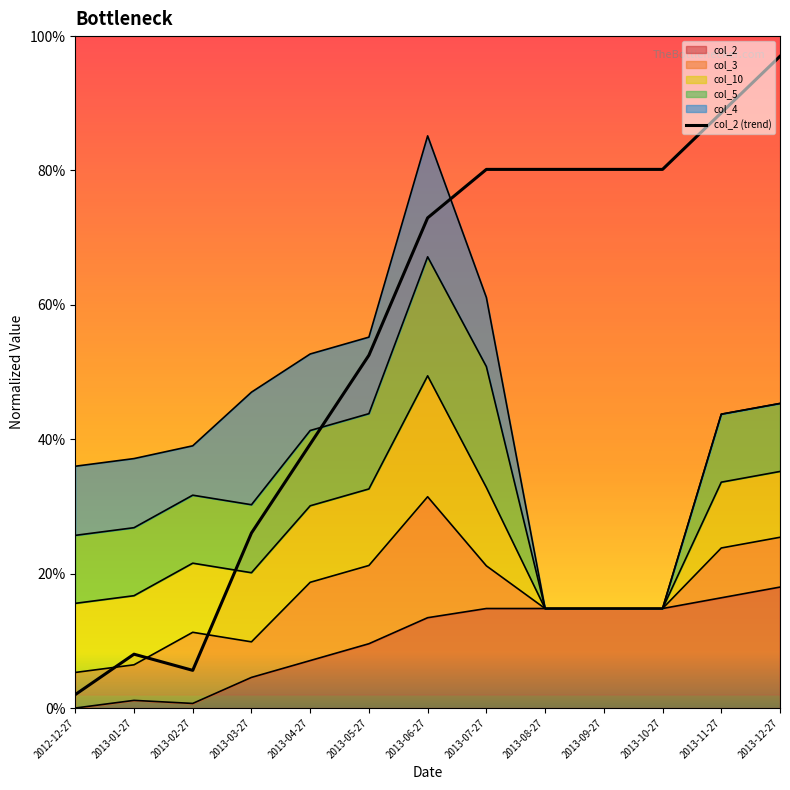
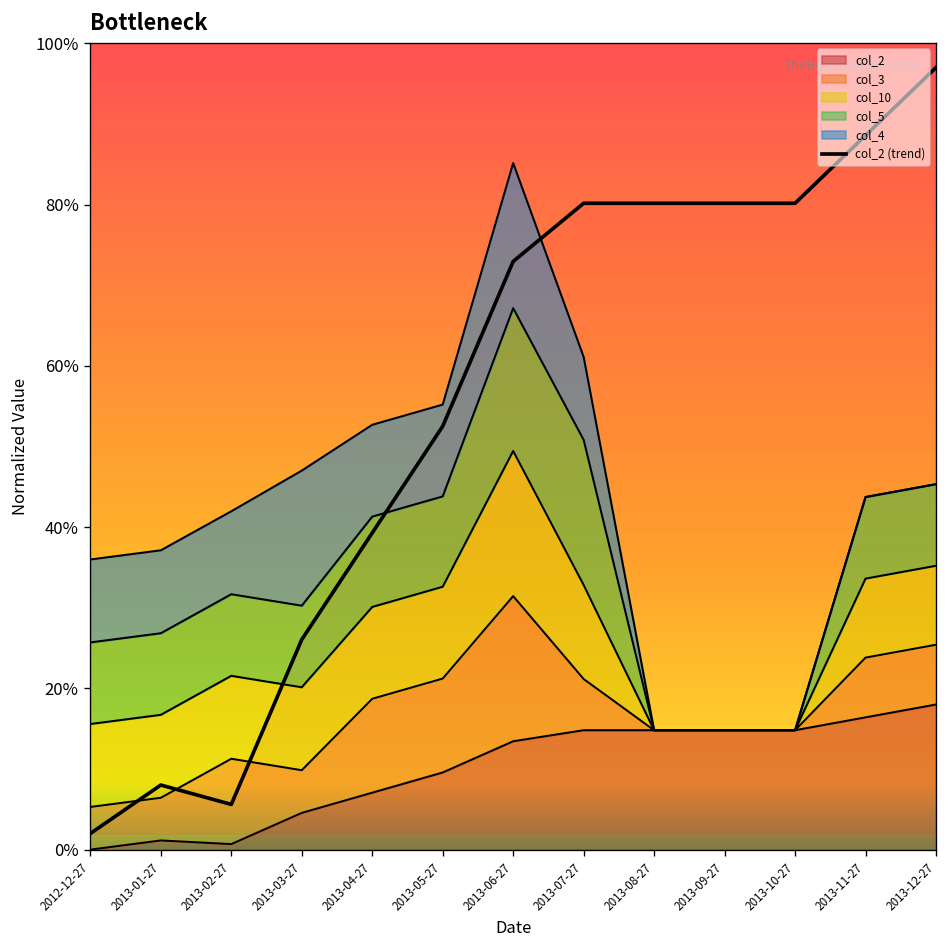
  {
    "col_2": {
      "2012-12-27": "0%",
      "2013-01-27": "1%",
      "2013-02-27": "1%",
      "2013-03-27": "5%",
      "2013-04-27": "7%",
      "2013-05-27": "10%",
      "2013-06-27": "13%",
      "2013-07-27": "15%",
      "2013-11-27": "16%",
      "2013-12-27": "18%"
    },
    "col_3": {
      "2012-12-27": "5%",
      "2013-01-27": "5%",
      "2013-02-27": "11%",
      "2013-03-27": "5%",
      "2013-04-27": "12%",
      "2013-05-27": "12%",
      "2013-06-27": "18%",
      "2013-07-27": "6%",
      "2013-11-27": "7%",
      "2013-12-27": "7%"
    },
    "col_10": {
      "2012-12-27": "10%",
      "2013-01-27": "10%",
      "2013-02-27": "10%",
      "2013-03-27": "10%",
      "2013-04-27": "11%",
      "2013-05-27": "11%",
      "2013-06-27": "18%",
      "2013-07-27": "12%",
      "2013-11-27": "10%",
      "2013-12-27": "10%"
    },
    "col_5": {
      "2012-12-27": "10%",
      "2013-01-27": "10%",
      "2013-02-27": "10%",
      "2013-03-27": "10%",
      "2013-04-27": "11%",
      "2013-05-27": "11%",
      "2013-06-27": "18%",
      "2013-07-27": "18%"
    },
    "col_4": {
      "2012-12-27": "10%",
      "2013-01-27": "10%",
-     "2013-02-27": "7%",
+     "2013-02-27": "10%",
      "2013-03-27": "17%",
      "2013-04-27": "11%",
      "2013-05-27": "11%",
      "2013-06-27": "18%",
      "2013-07-27": "10%"
    },
    "col_2 (trend)": {
      "2012-12-27": "0%",
      "2013-01-27": "8%",
      "2013-02-27": "6%",
      "2013-03-27": "26%",
      "2013-04-27": "39%",
      "2013-05-27": "53%",
      "2013-06-27": "73%",
      "2013-07-27": "80%",
      "2013-08-27": "80%",
      "2013-09-27": "80%",
      "2013-10-27": "80%",
      "2013-12-27": "97%"
    }
  }
